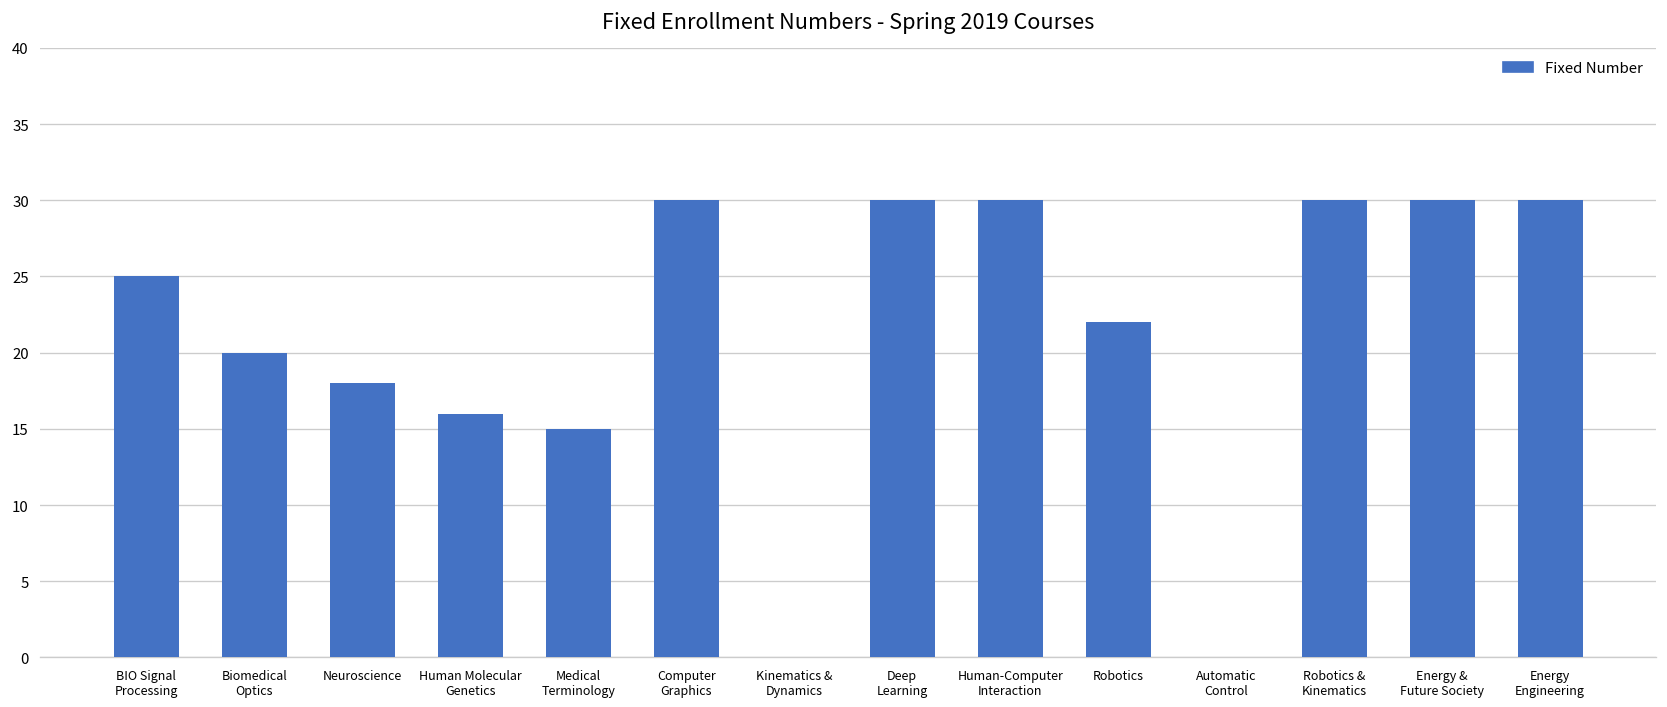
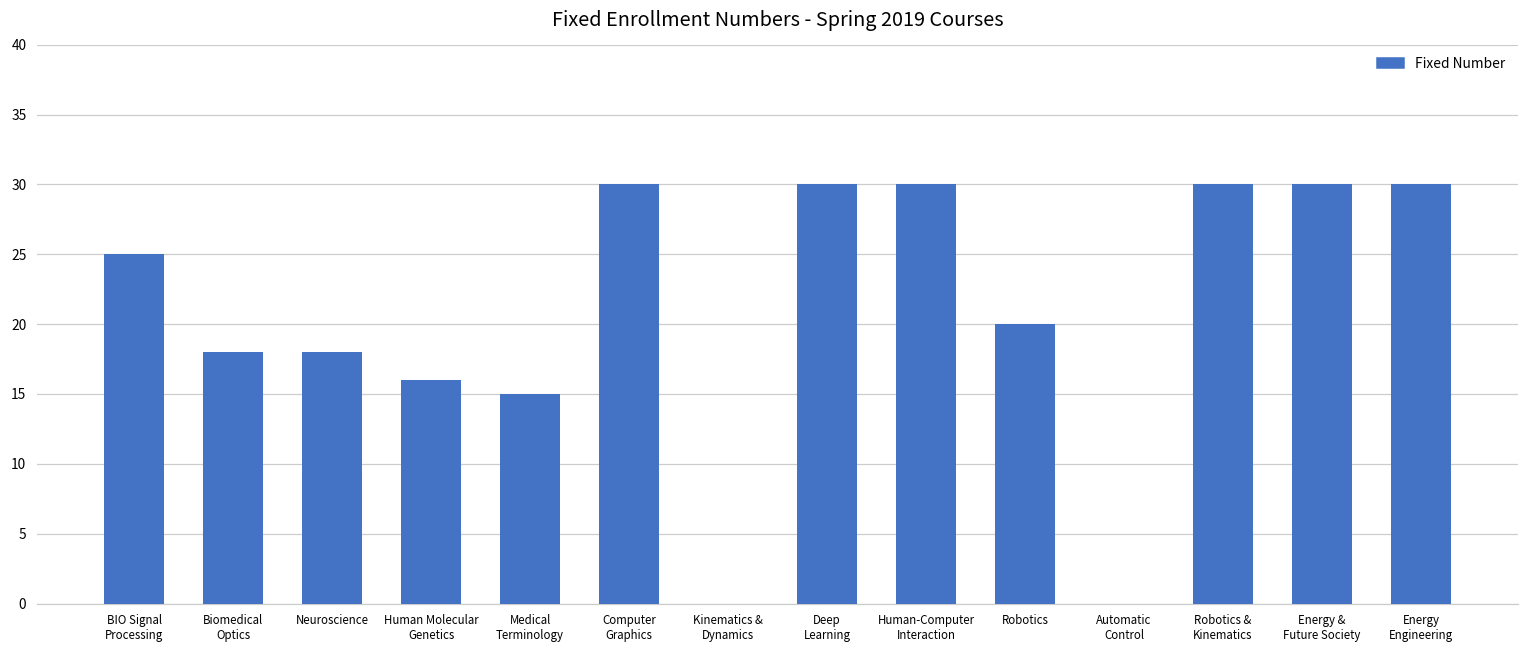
  {
    "BIO Signal Processing": 25,
-   "Biomedical Optics": 20,
+   "Biomedical Optics": 18,
    "Neuroscience": 18,
    "Human Molecular Genetics": 16,
    "Medical Terminology": 15,
    "Computer Graphics": 30,
    "Kinematics & Dynamics": 0,
    "Deep Learning": 30,
    "Human-Computer Interaction": 30,
-   "Robotics": 22,
+   "Robotics": 20,
    "Automatic Control": 0,
    "Robotics & Kinematics": 30,
    "Energy & Future Society": 30,
    "Energy Engineering": 30
  }
